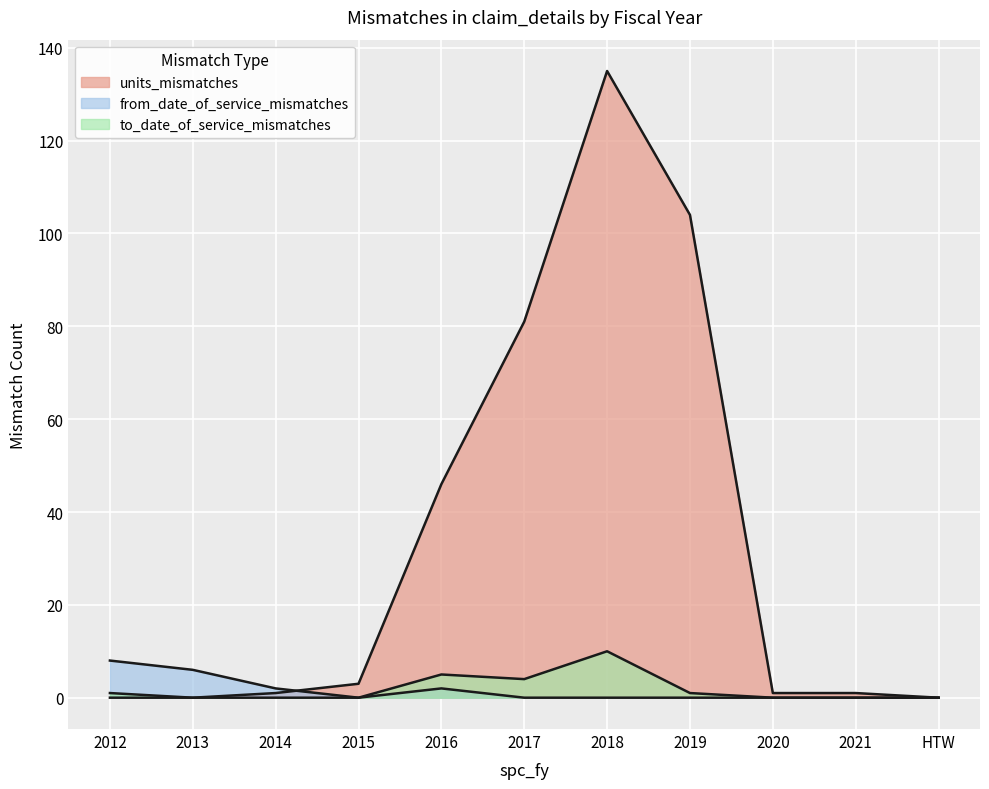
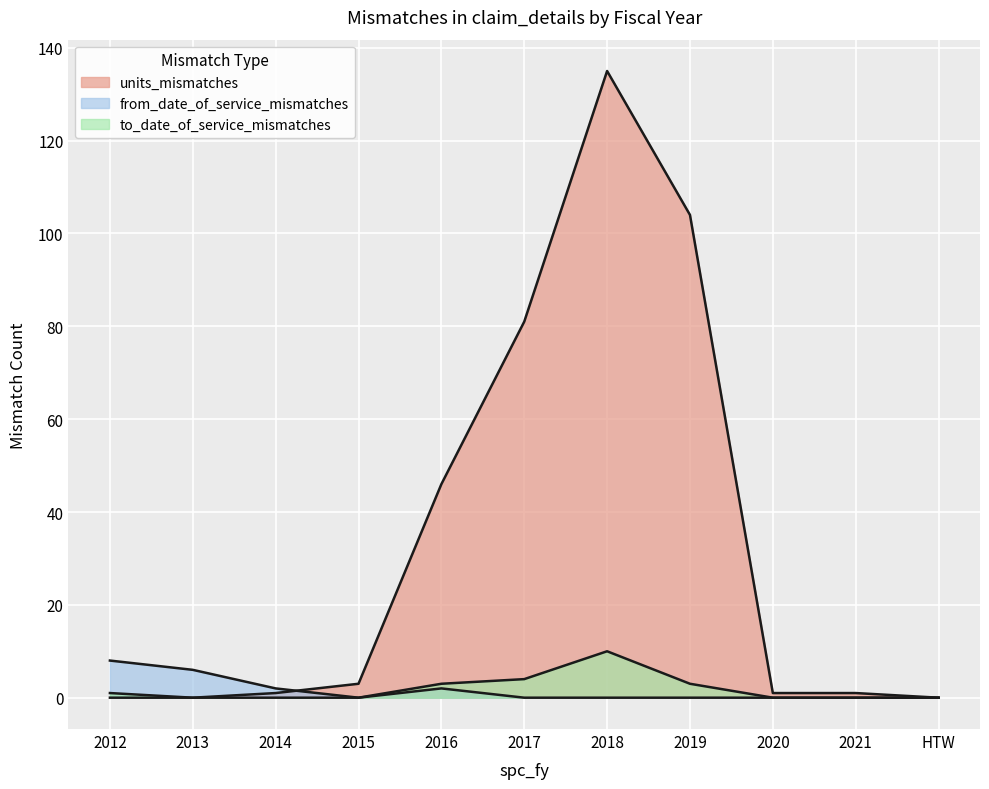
  {
    "units_mismatches": {
      "2012": 0,
      "2014": 1,
      "2015": 3,
      "2016": 46,
      "2017": 81,
      "2018": 135,
      "2019": 104,
      "2020": 1,
      "2021": 1
    },
    "from_date_of_service_mismatches": {
      "2012": 8,
      "2013": 6,
      "2014": 2,
      "2016": 2,
      "2017": 0,
      "2018": 0,
      "2019": 0
    },
    "to_date_of_service_mismatches": {
      "2012": 1,
      "2014": 0,
-     "2016": 5,
+     "2016": 3,
      "2017": 4,
      "2018": 10,
-     "2019": 1
+     "2019": 3
    }
  }
